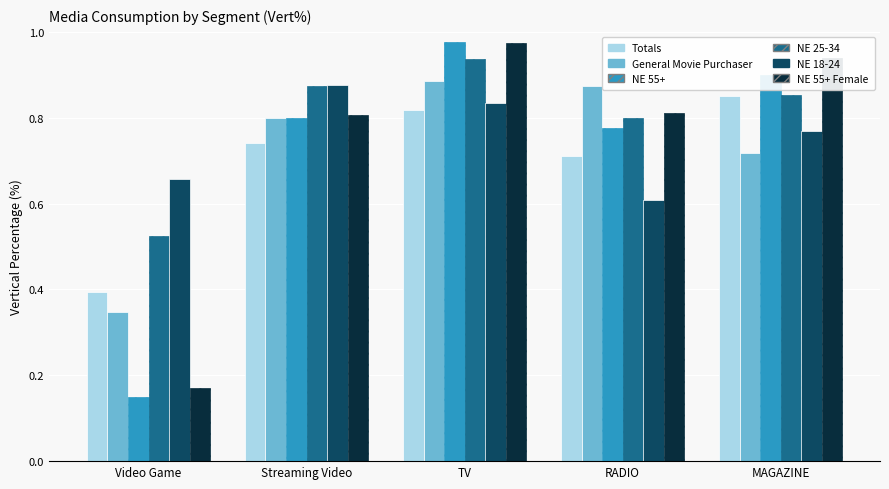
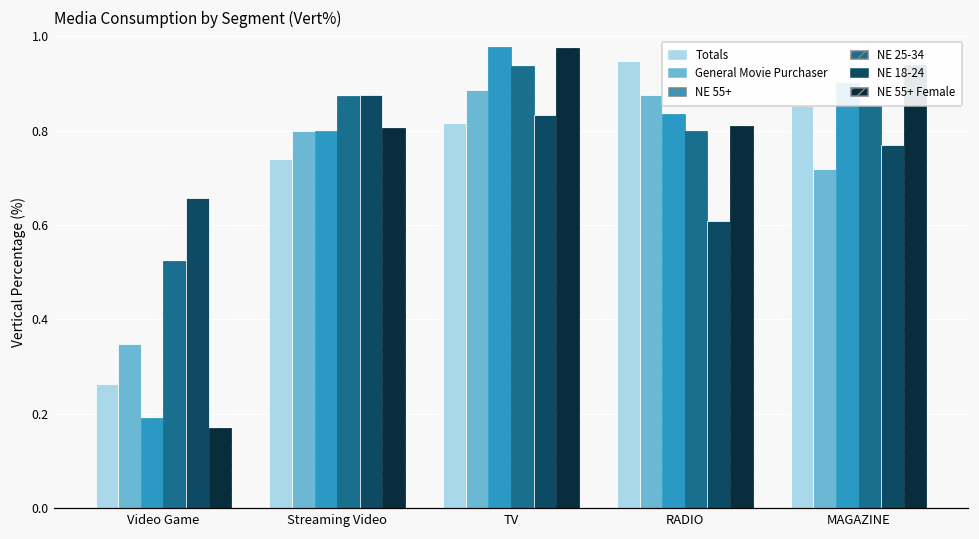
  {
    "Totals": {
-     "Video Game": 0.40,
+     "Video Game": 0.26,
      "Streaming Video": 0.74,
      "TV": 0.82,
-     "RADIO": 0.71,
+     "RADIO": 0.95,
      "MAGAZINE": 0.85
    },
    "General Movie Purchaser": {
      "Video Game": 0.35,
      "Streaming Video": 0.80,
      "TV": 0.89,
      "RADIO": 0.87,
      "MAGAZINE": 0.72
    },
    "NE 55+": {
-     "Video Game": 0.15,
+     "Video Game": 0.19,
      "Streaming Video": 0.80,
      "TV": 0.98,
-     "RADIO": 0.78
+     "RADIO": 0.83
    }
  }
